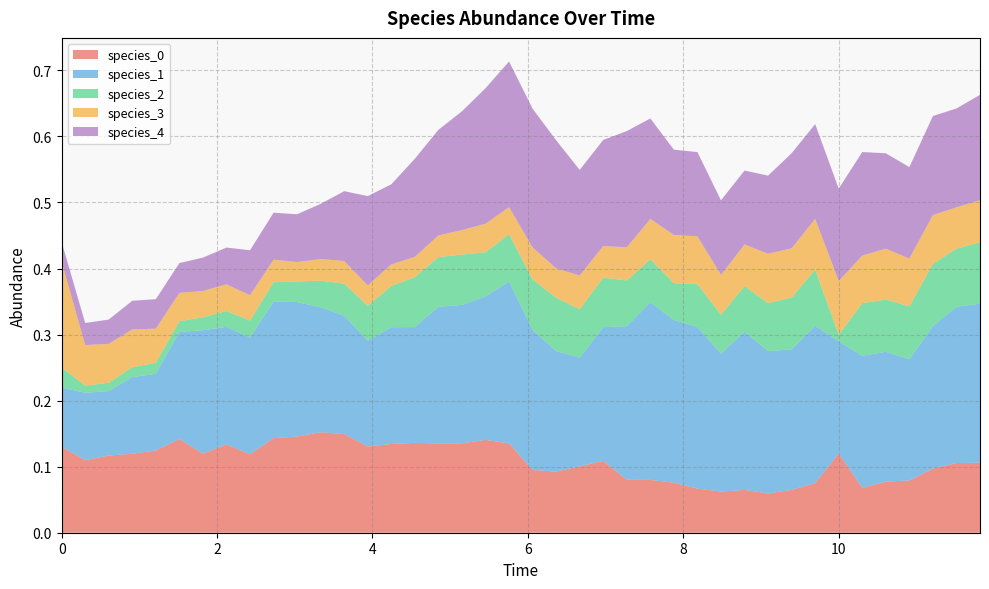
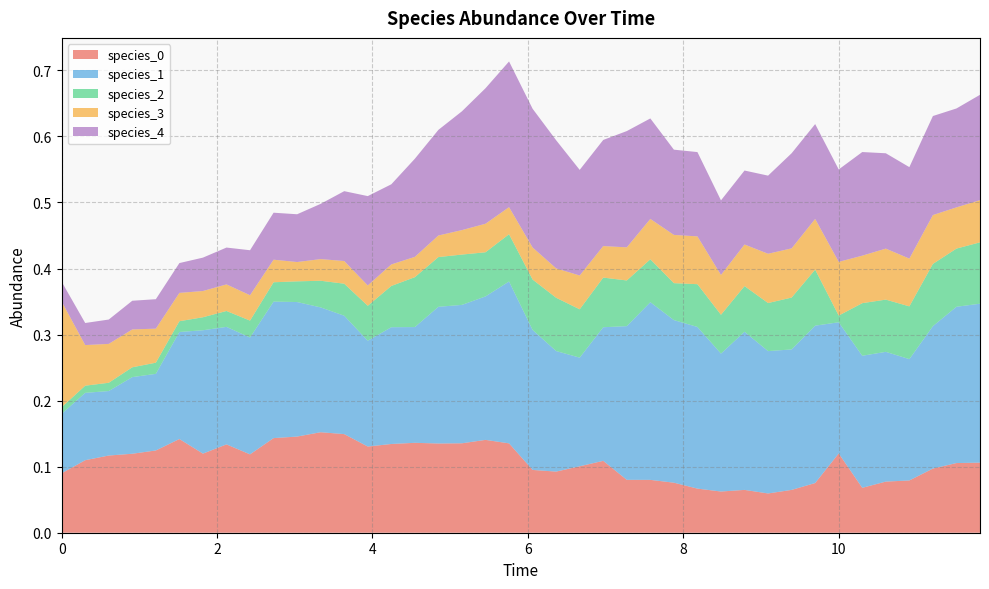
  {
    "species_0": {
-     "0": 0.13,
+     "0": 0.09,
      "10": 0.12
    },
    "species_1": {
      "0": 0.09,
-     "10": 0.17
+     "10": 0.20
    },
    "species_2": {
-     "0": 0.03,
+     "0": 0.01,
      "10": 0.01
    },
    "species_3": {
      "0": 0.16,
      "10": 0.08
    },
    "species_4": {
      "0": 0.03,
      "10": 0.14
    }
  }
